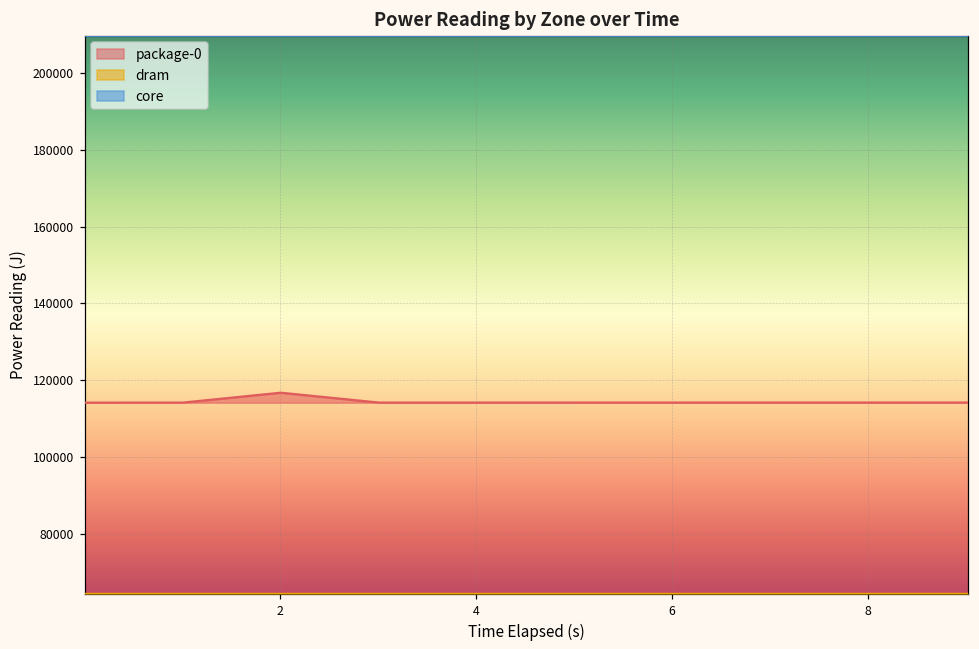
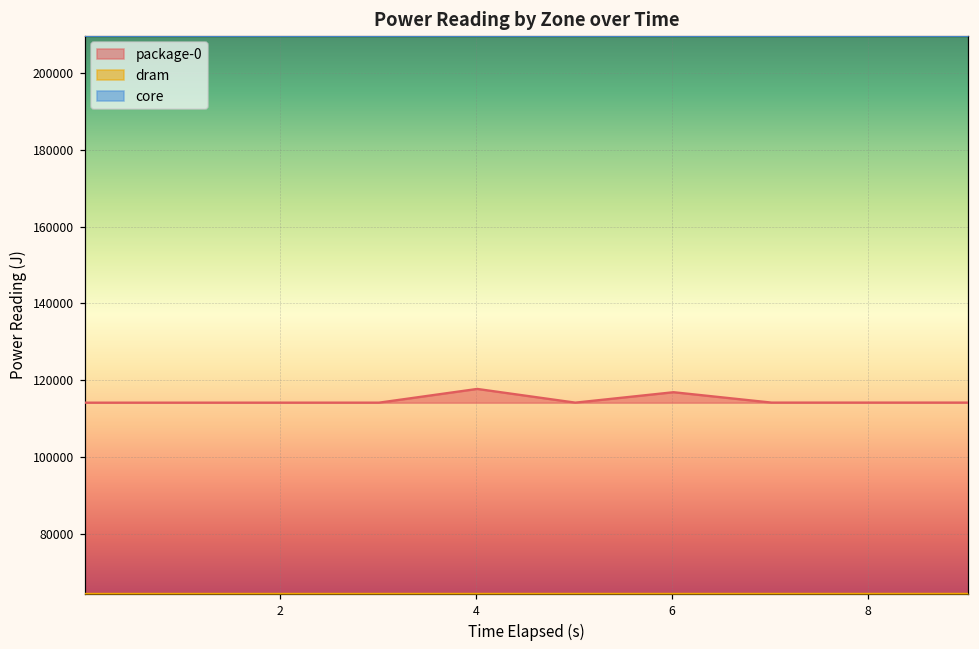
  {
    "package-0": {
-     "2": 117000,
-     "4": 114000,
-     "6": 114000
+     "2": 114000,
+     "4": 118000,
+     "6": 117000
    },
    "dram": {
      "2": 64000,
      "4": 64000,
      "6": 64000
    },
    "core": {
      "2": 210000,
      "4": 210000,
      "6": 210000
    }
  }
